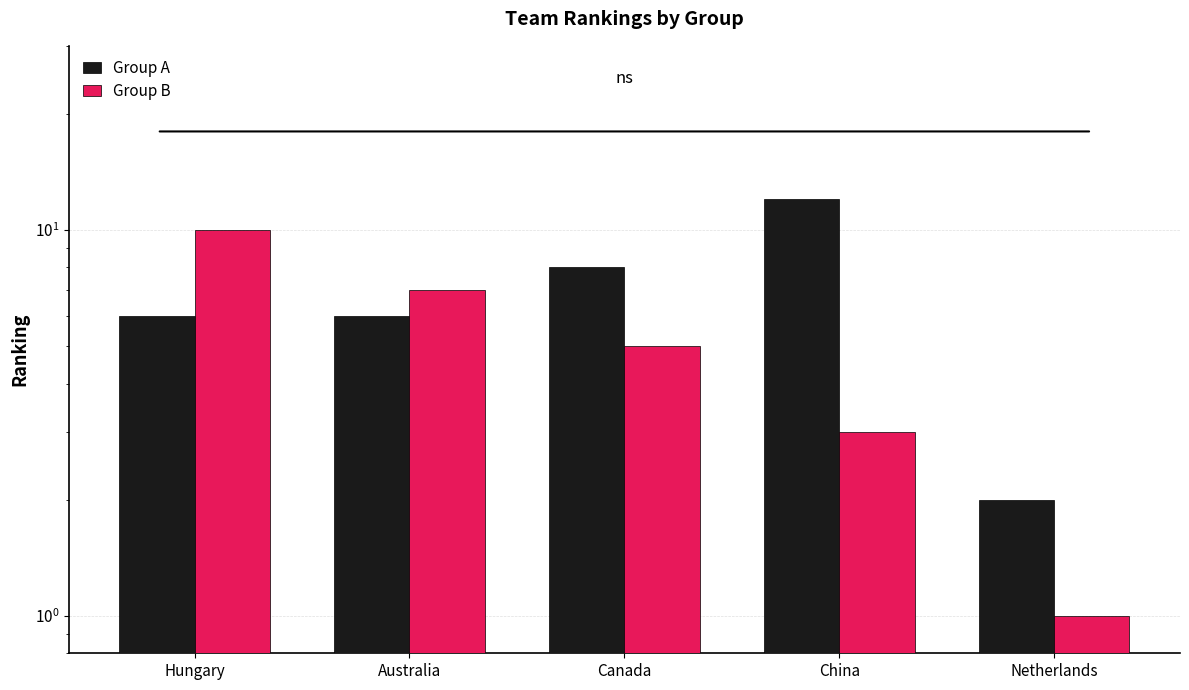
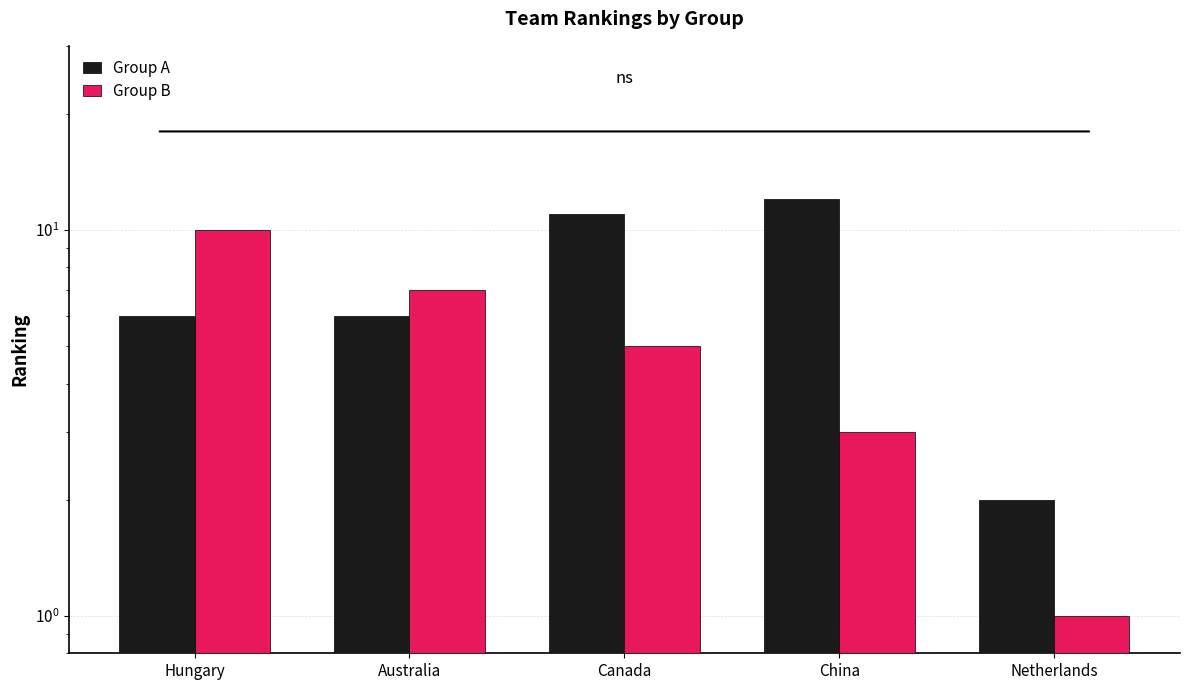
  {
    "Group A": {
      "Hungary": 6,
      "Australia": 6,
-     "Canada": 8,
+     "Canada": 11,
      "China": 12,
      "Netherlands": 2
    },
    "Group B": {
      "Hungary": 10,
      "Australia": 7,
      "Canada": 5,
      "China": 3,
      "Netherlands": 1
    }
  }
